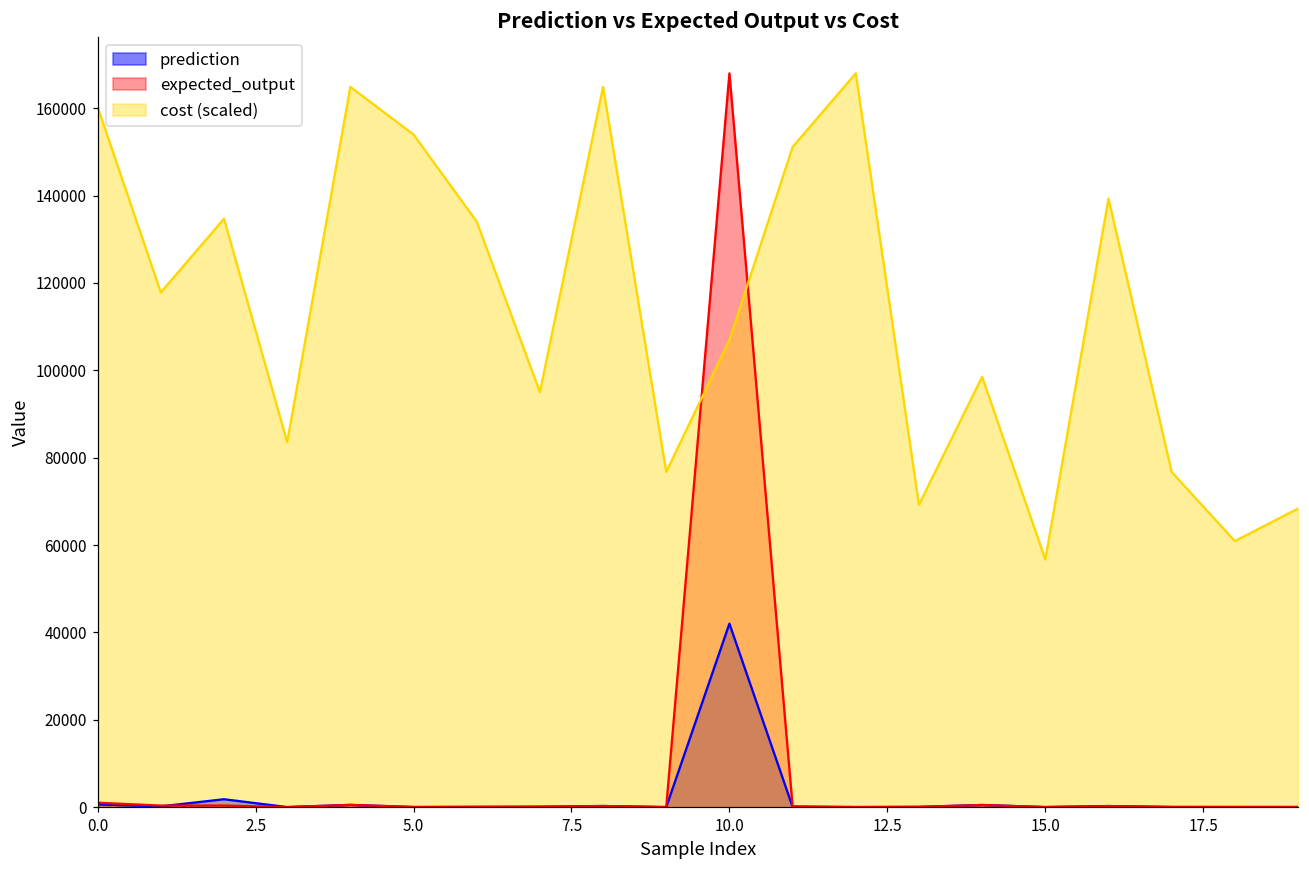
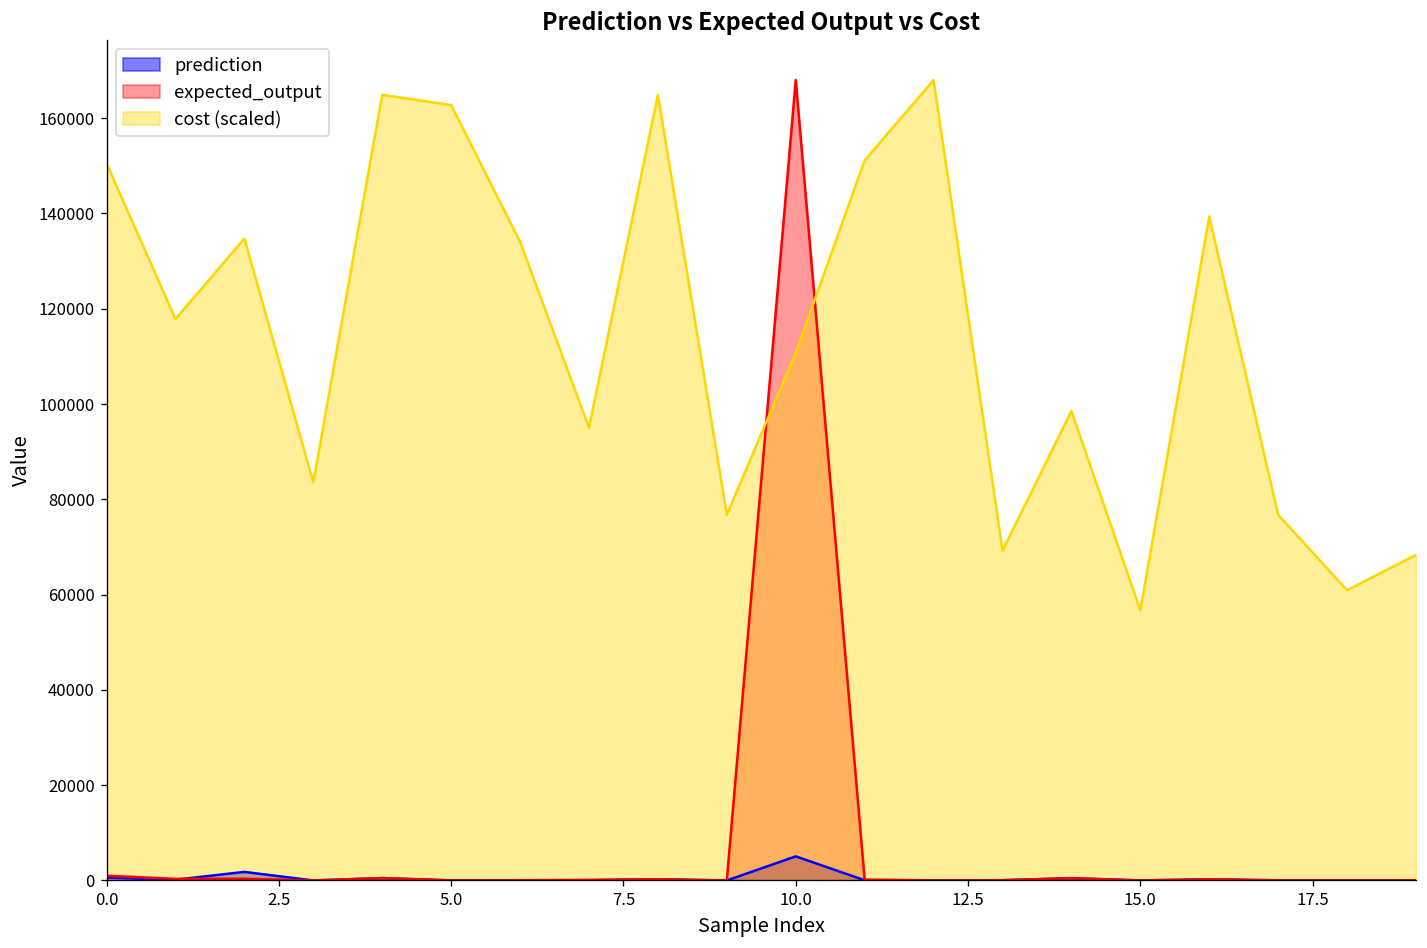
  {
    "prediction": {
-     "10.0": 42000
+     "10.0": 5000
    },
    "expected_output": {
      "10.0": 168000
    },
    "cost (scaled)": {
-     "0.0": 160000,
-     "5.0": 154000,
-     "10.0": 107000,
+     "0.0": 150000,
+     "5.0": 163000,
+     "10.0": 111000,
      "15.0": 57000
    }
  }
